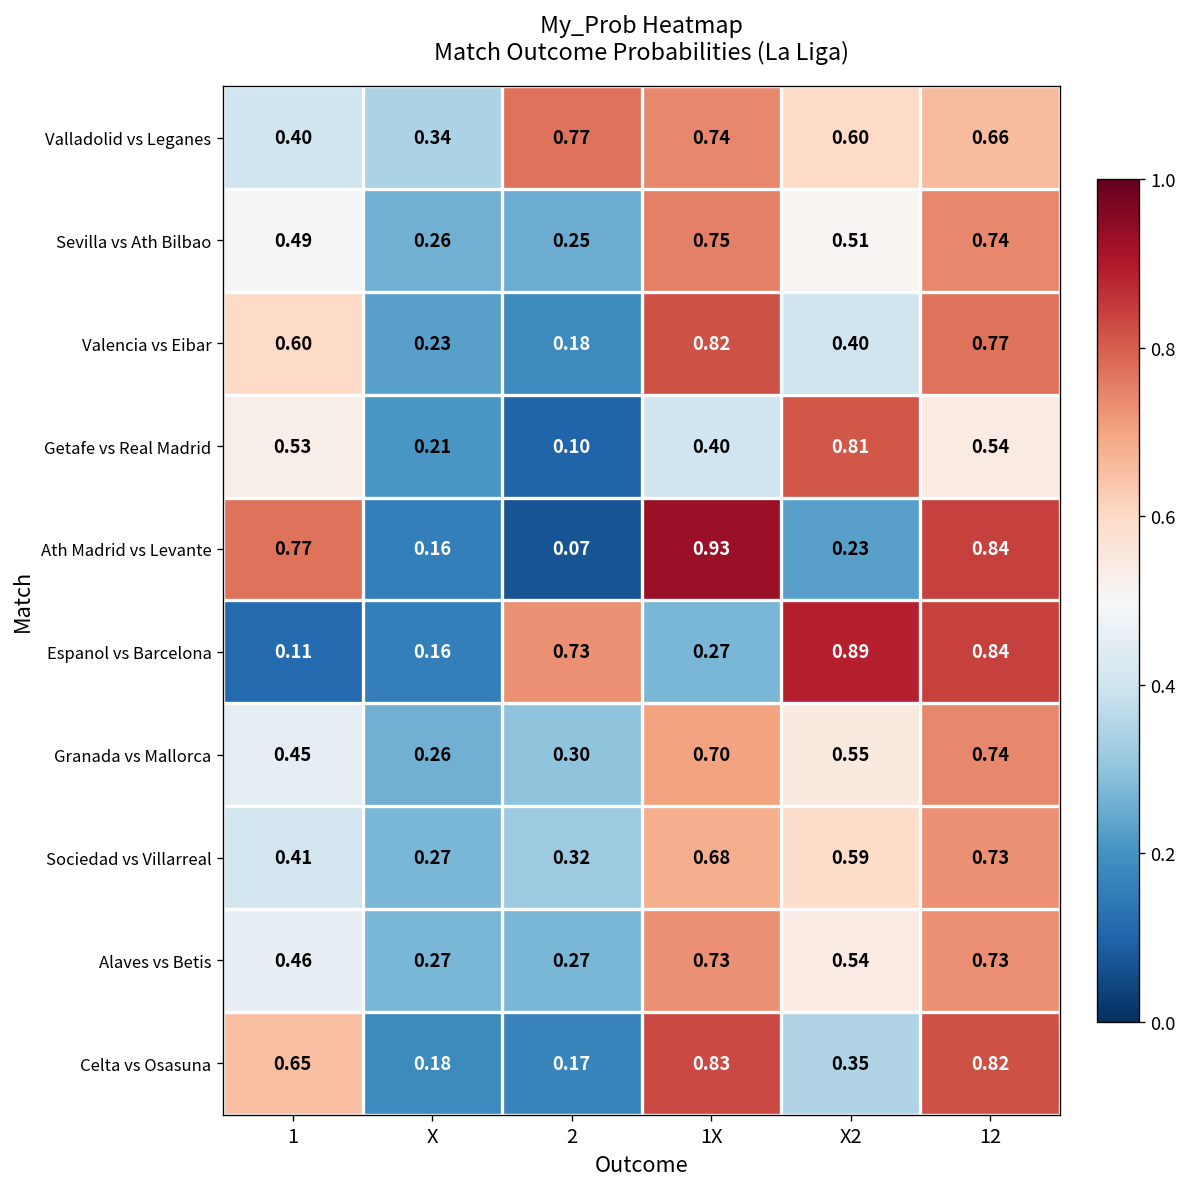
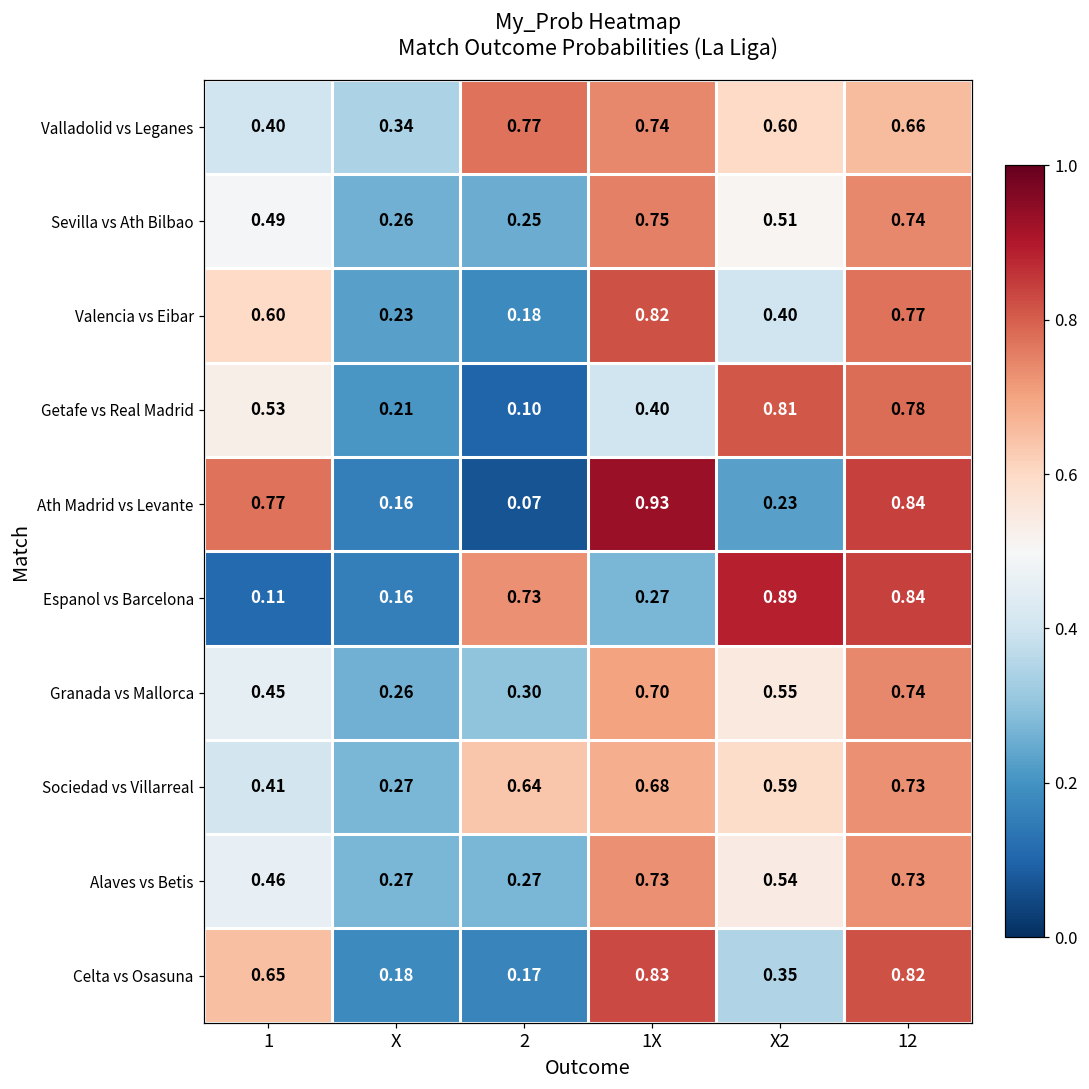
  {
    "Valladolid vs Leganes": {
      "1": 0.40,
      "X": 0.34,
      "2": 0.77,
      "1X": 0.74,
      "X2": 0.60,
      "12": 0.66
    },
    "Sevilla vs Ath Bilbao": {
      "1": 0.49,
      "X": 0.26,
      "2": 0.25,
      "1X": 0.75,
      "X2": 0.51,
      "12": 0.74
    },
    "Valencia vs Eibar": {
      "1": 0.60,
      "X": 0.23,
      "2": 0.18,
      "1X": 0.82,
      "X2": 0.40,
      "12": 0.77
    },
    "Getafe vs Real Madrid": {
      "1": 0.53,
      "X": 0.21,
      "2": 0.10,
      "1X": 0.40,
      "X2": 0.81,
-     "12": 0.54
+     "12": 0.78
    },
    "Ath Madrid vs Levante": {
      "1": 0.77,
      "X": 0.16,
      "2": 0.07,
      "1X": 0.93,
      "X2": 0.23,
      "12": 0.84
    },
    "Espanol vs Barcelona": {
      "1": 0.11,
      "X": 0.16,
      "2": 0.73,
      "1X": 0.27,
      "X2": 0.89,
      "12": 0.84
    },
    "Granada vs Mallorca": {
      "1": 0.45,
      "X": 0.26,
      "2": 0.30,
      "1X": 0.70,
      "X2": 0.55,
      "12": 0.74
    },
    "Sociedad vs Villarreal": {
      "1": 0.41,
      "X": 0.27,
-     "2": 0.32,
+     "2": 0.64,
      "1X": 0.68,
      "X2": 0.59,
      "12": 0.73
    },
    "Alaves vs Betis": {
      "1": 0.46,
      "X": 0.27,
      "2": 0.27,
      "1X": 0.73,
      "X2": 0.54,
      "12": 0.73
    },
    "Celta vs Osasuna": {
      "1": 0.65,
      "X": 0.18,
      "2": 0.17,
      "1X": 0.83,
      "X2": 0.35,
      "12": 0.82
    }
  }
